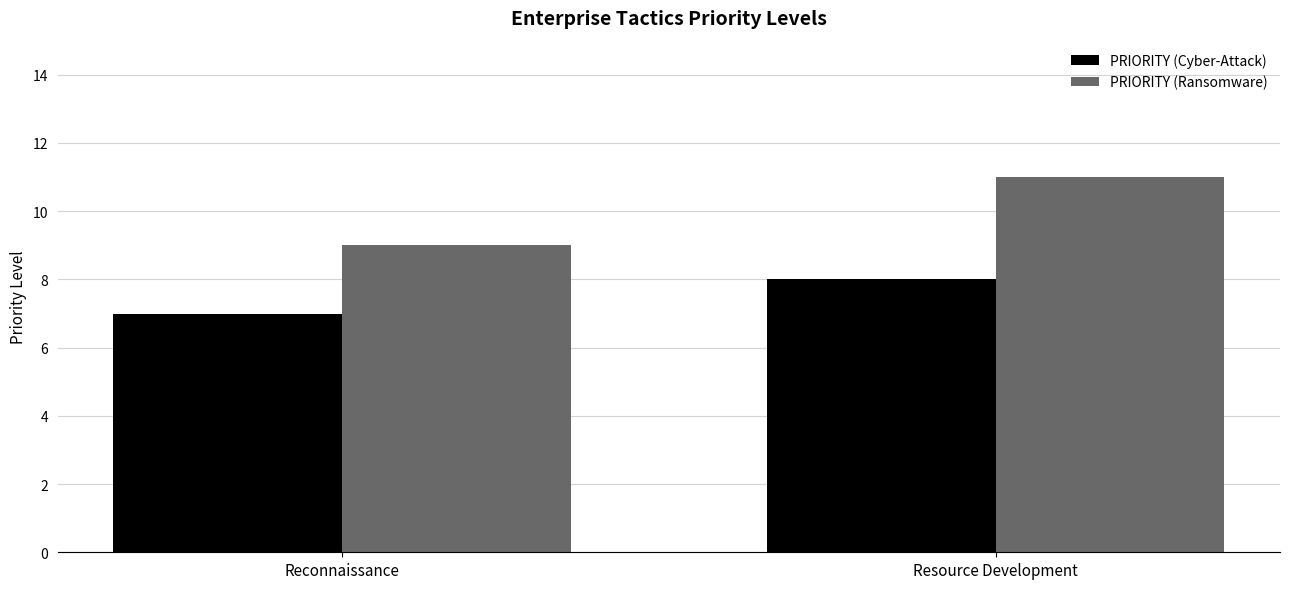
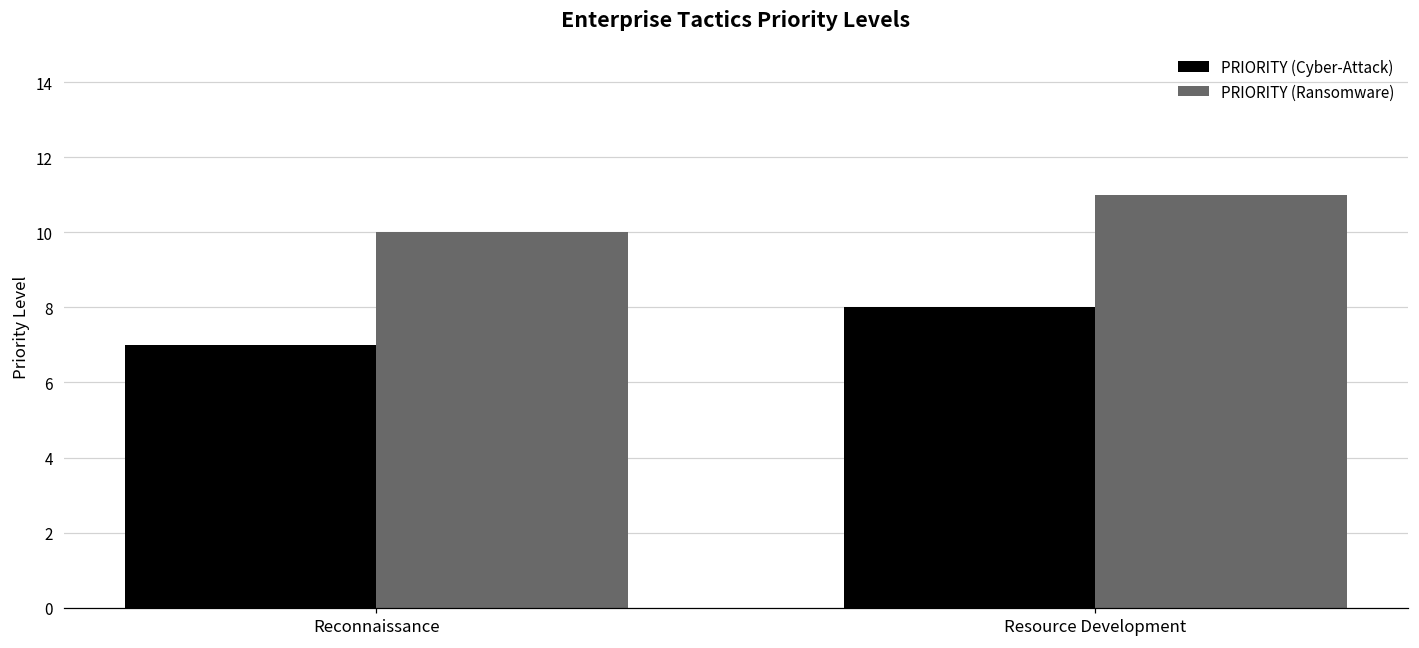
  {
    "PRIORITY (Cyber-Attack)": {
      "Reconnaissance": 7,
      "Resource Development": 8
    },
    "PRIORITY (Ransomware)": {
-     "Reconnaissance": 9,
+     "Reconnaissance": 10,
      "Resource Development": 11
    }
  }
